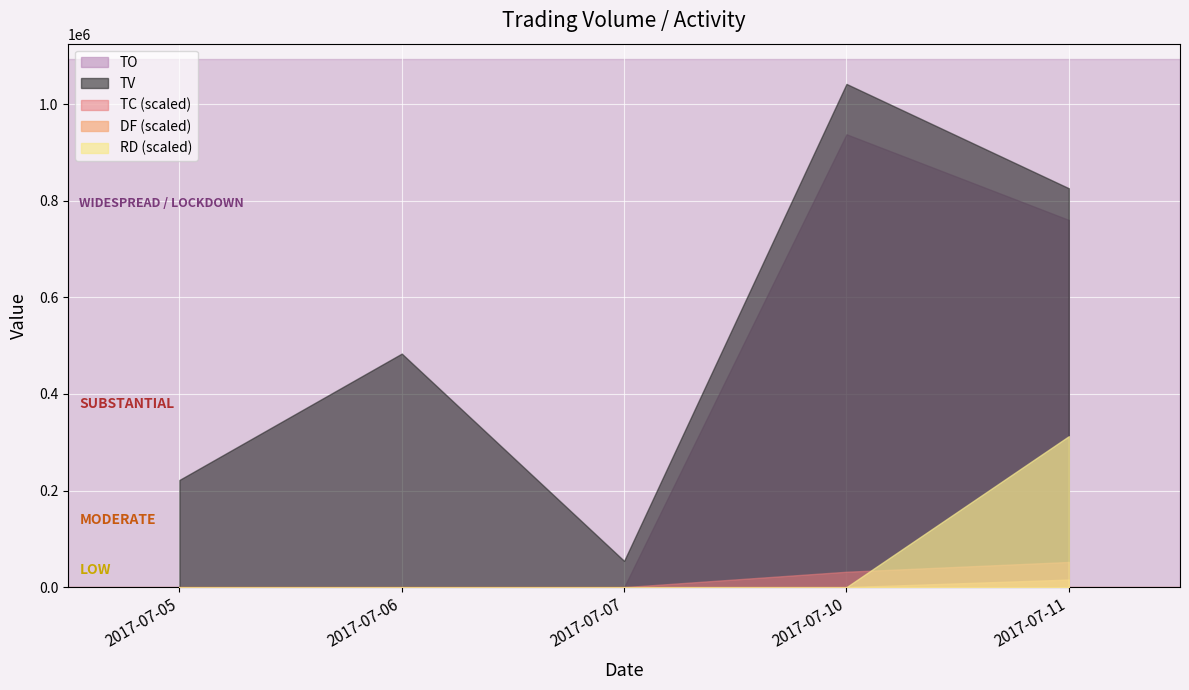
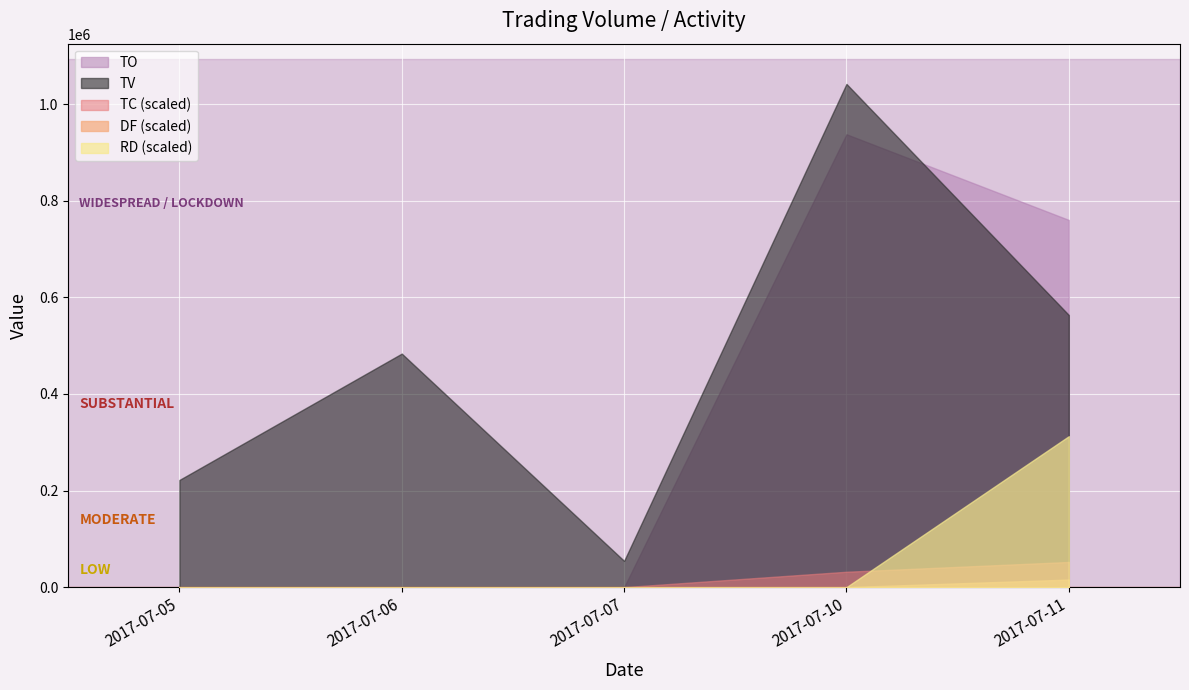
  {
    "TO": {
      "2017-07-10": 940000,
      "2017-07-11": 760000
    },
    "TV": {
      "2017-07-05": 220000,
      "2017-07-06": 480000,
      "2017-07-07": 50000,
      "2017-07-10": 1040000,
-     "2017-07-11": 830000
+     "2017-07-11": 560000
    },
    "RD (scaled)": {
      "2017-07-11": 310000
    }
  }
